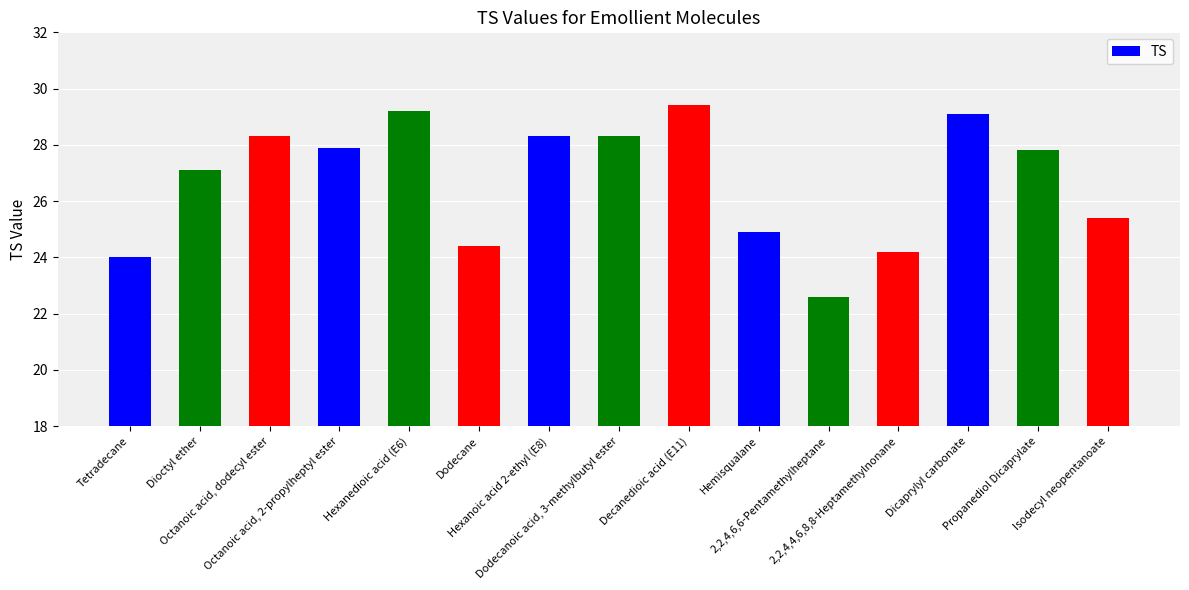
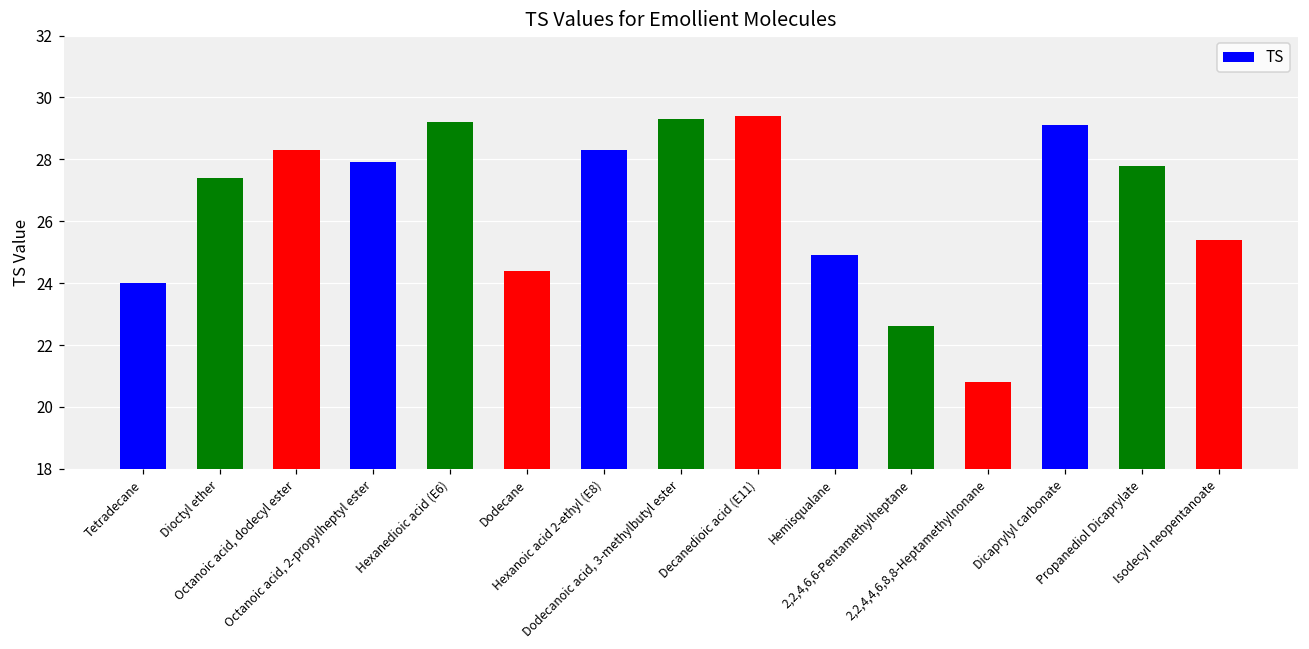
  {
    "Tetradecane": 24.0,
-   "Dioctyl ether": 27.1,
+   "Dioctyl ether": 27.4,
    "Octanoic acid, dodecyl ester": 28.3,
    "Octanoic acid, 2-propylheptyl ester": 27.9,
    "Hexanedioic acid (E6)": 29.2,
    "Dodecane": 24.4,
    "Hexanoic acid 2-ethyl (E8)": 28.3,
-   "Dodecanoic acid, 3-methylbutyl ester": 28.3,
+   "Dodecanoic acid, 3-methylbutyl ester": 29.3,
    "Decanedioic acid (E11)": 29.4,
    "Hemisqualane": 24.9,
    "2,2,4,6,6-Pentamethylheptane": 22.6,
-   "2,2,4,4,6,8,8-Heptamethylnonane": 24.2,
+   "2,2,4,4,6,8,8-Heptamethylnonane": 20.8,
    "Dicaprylyl carbonate": 29.1,
    "Propanediol Dicaprylate": 27.8,
    "Isodecyl neopentanoate": 25.4
  }
